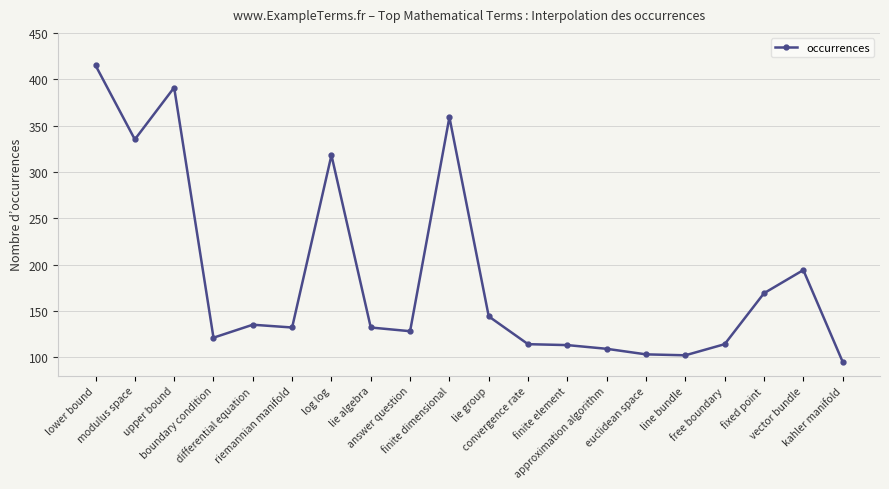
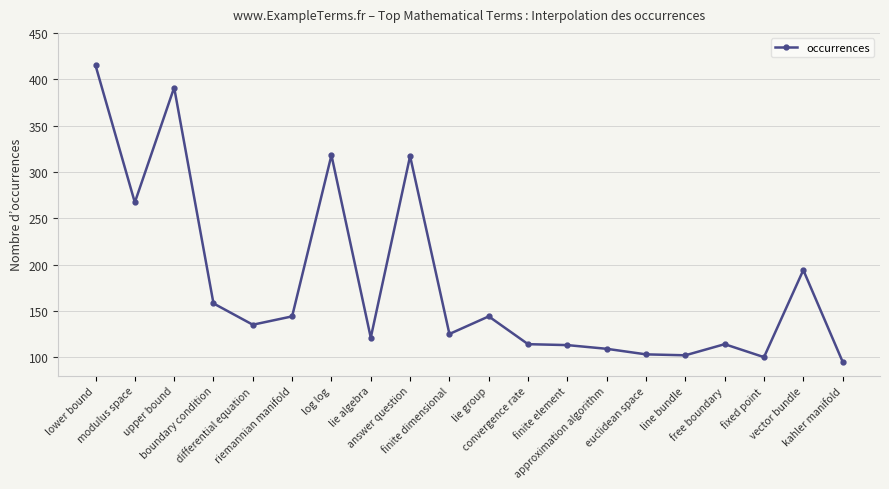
  {
    "lower bound": 420,
-   "modulus space": 340,
+   "modulus space": 270,
    "upper bound": 390,
-   "boundary condition": 120,
+   "boundary condition": 160,
    "differential equation": 140,
-   "riemannian manifold": 130,
+   "riemannian manifold": 140,
    "log log": 320,
-   "lie algebra": 130,
-   "answer question": 130,
-   "finite dimensional": 360,
+   "lie algebra": 120,
+   "answer question": 320,
+   "finite dimensional": 130,
    "lie group": 140,
    "convergence rate": 110,
    "finite element": 110,
    "approximation algorithm": 110,
    "euclidean space": 100,
    "line bundle": 100,
    "free boundary": 110,
-   "fixed point": 170,
+   "fixed point": 100,
    "vector bundle": 190,
    "kahler manifold": 100
  }
